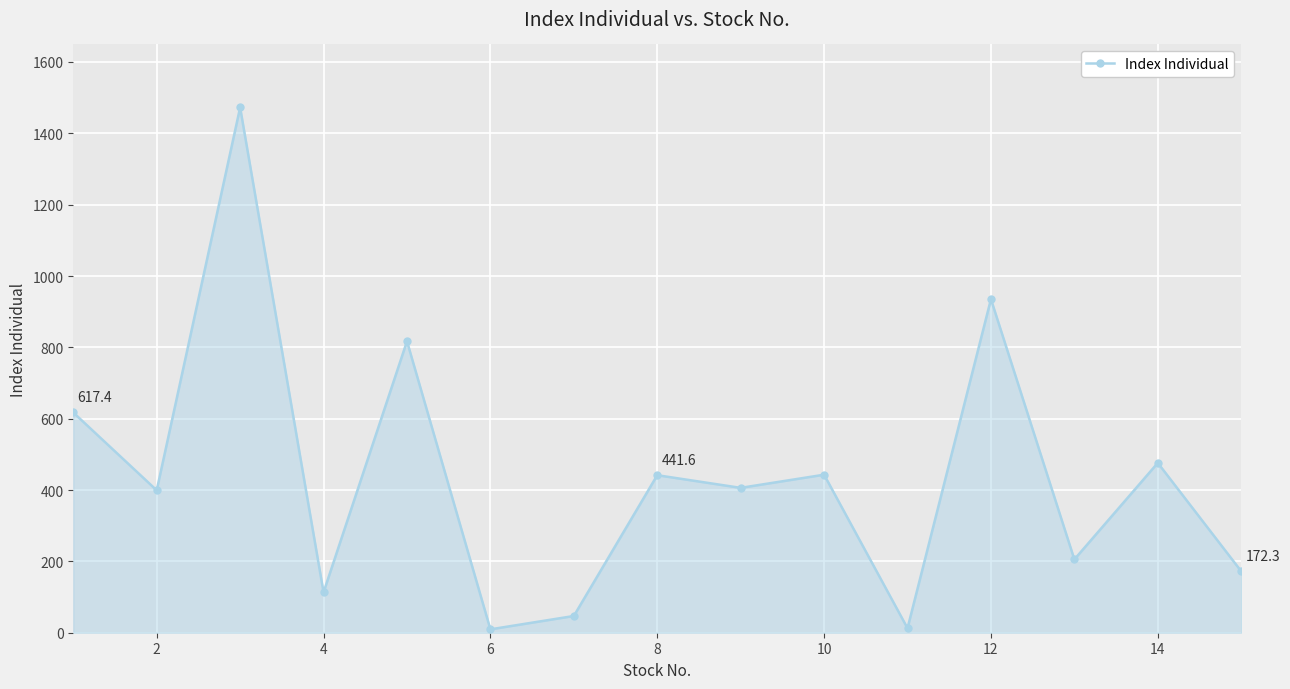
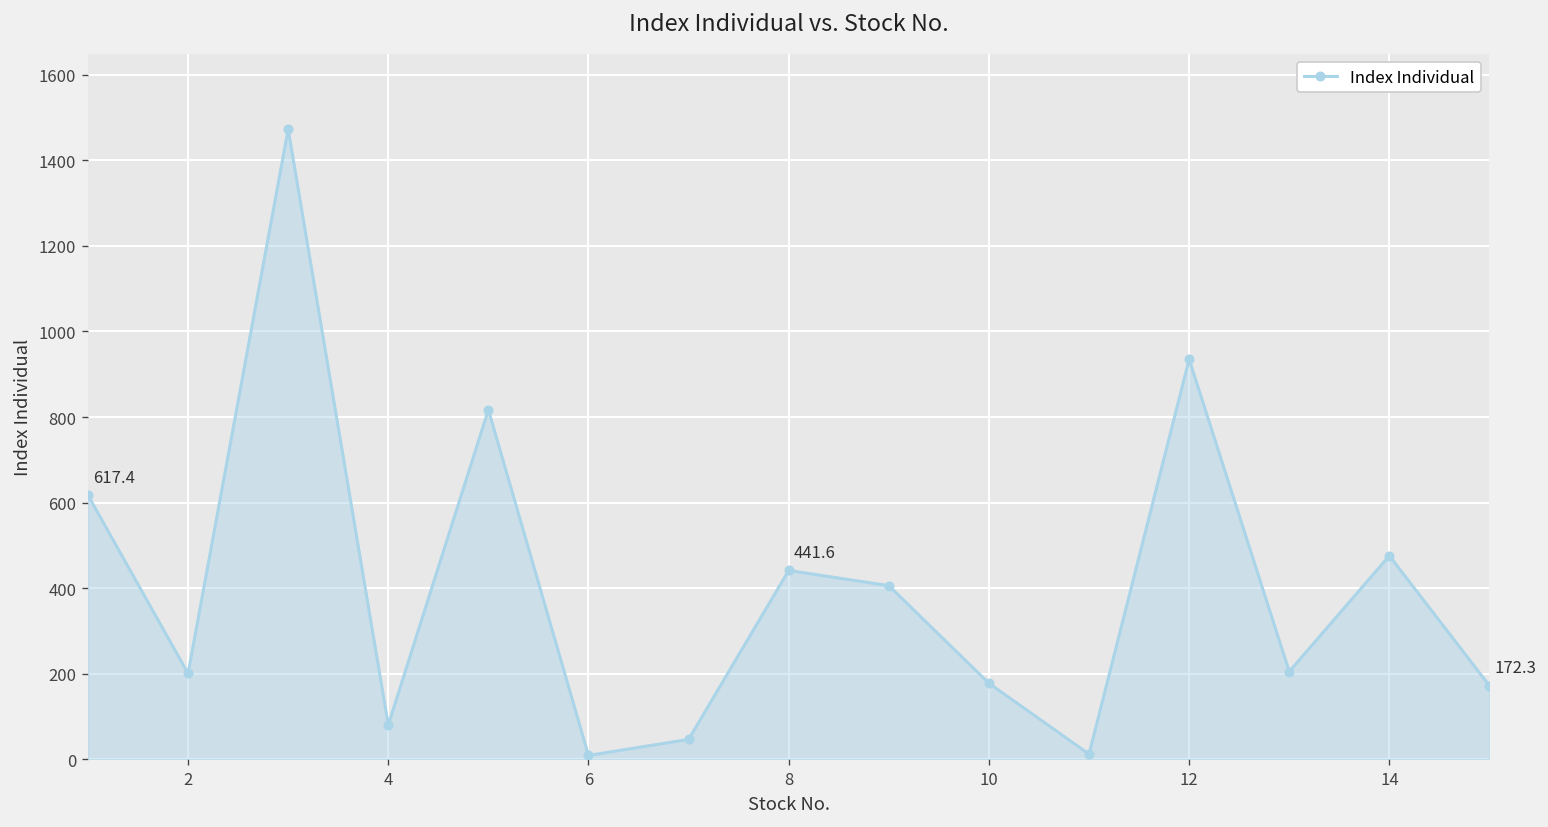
  {
-   "2": 400,
-   "4": 110,
+   "2": 200,
+   "4": 80,
    "6": 10,
-   "10": 440,
+   "10": 180,
    "12": 940,
    "14": 480
  }
